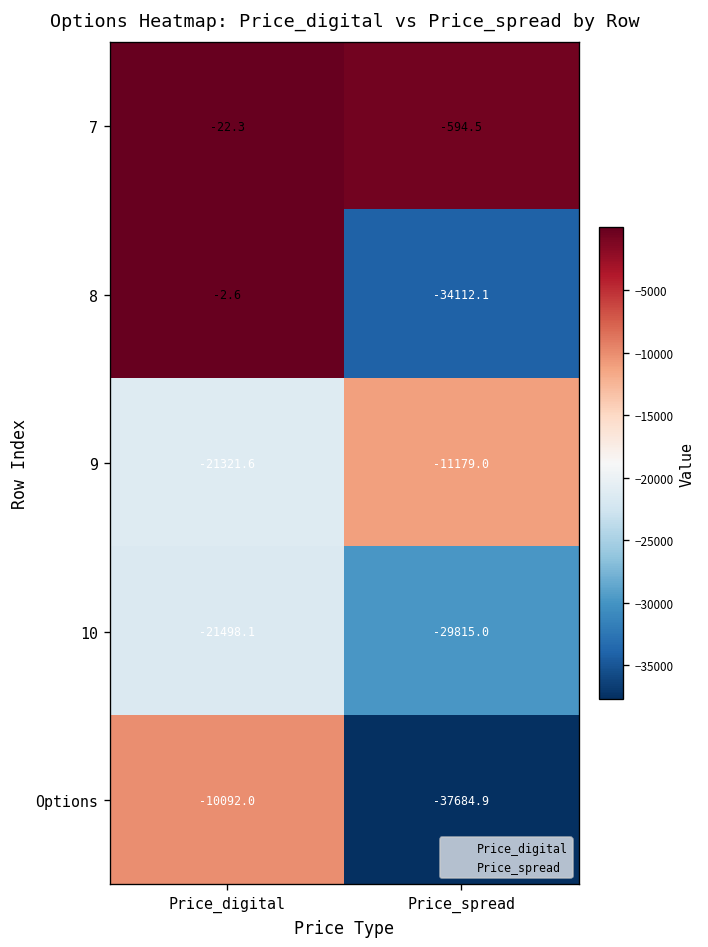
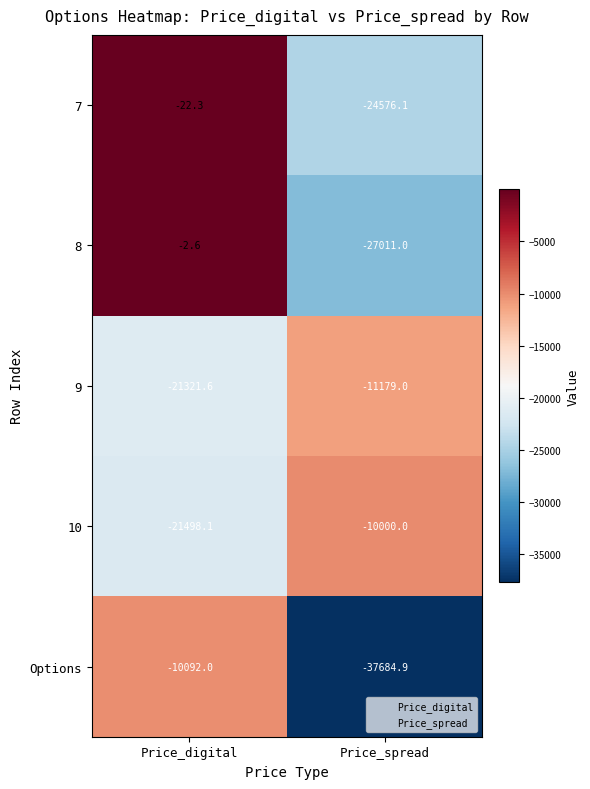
  {
    "7": {
-     "Price_spread": -594.5
+     "Price_spread": -24576.1
    },
    "8": {
-     "Price_spread": -34112.1
+     "Price_spread": -27011.0
    },
    "10": {
-     "Price_spread": -29815.0
+     "Price_spread": -10000.0
    }
  }
